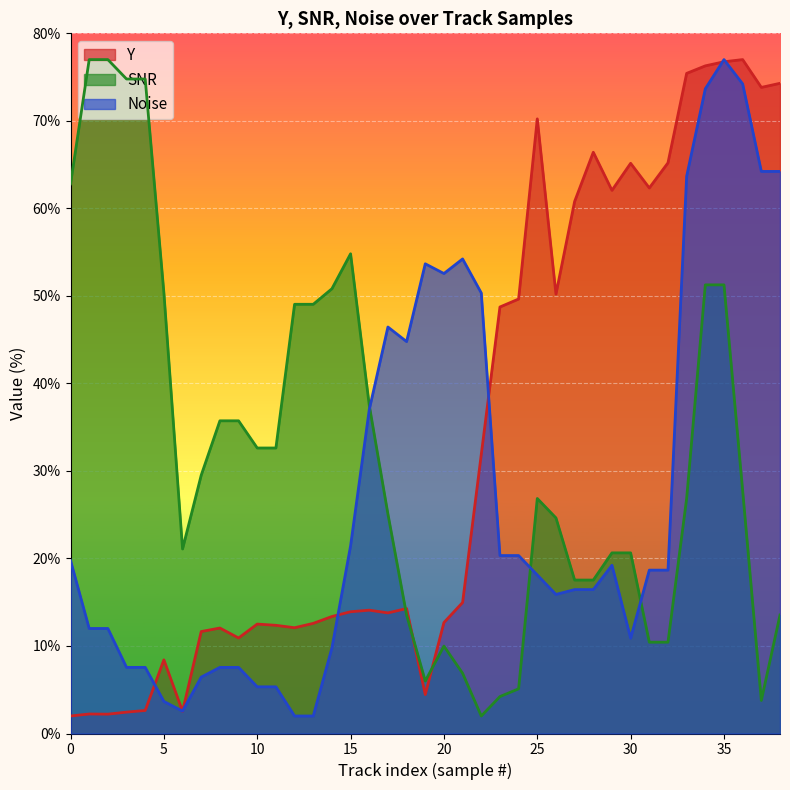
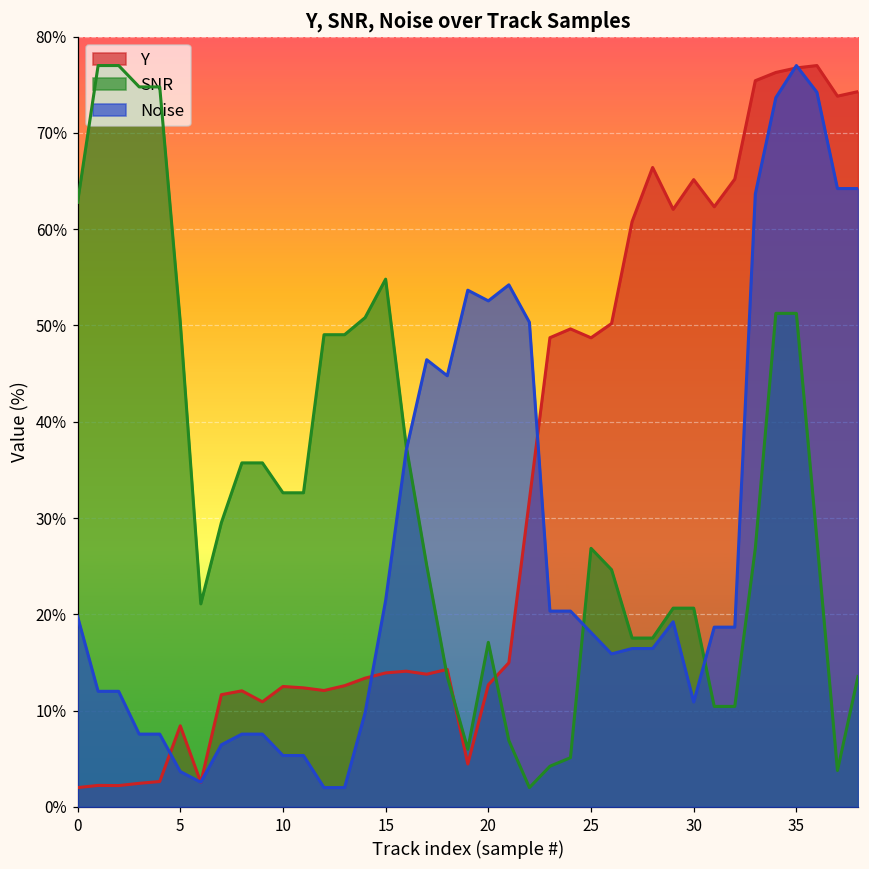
  {
    "Y": {
      "0": "2%",
      "5": "8%",
      "10": "13%",
      "15": "14%",
      "20": "13%",
-     "25": "70%",
+     "25": "49%",
      "30": "65%"
    },
    "SNR": {
      "0": "63%",
      "5": "50%",
      "10": "33%",
      "15": "55%",
-     "20": "10%",
+     "20": "17%",
      "25": "27%",
      "30": "21%",
      "35": "51%"
    },
    "Noise": {
      "0": "20%",
      "5": "4%",
      "10": "5%",
      "15": "21%",
      "20": "53%",
      "25": "18%",
      "30": "11%"
    }
  }
